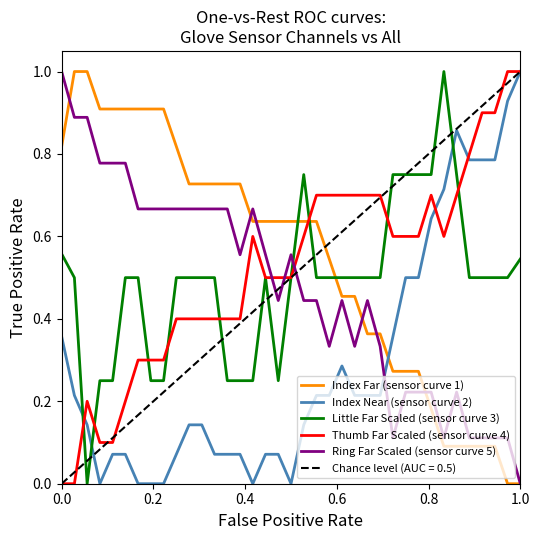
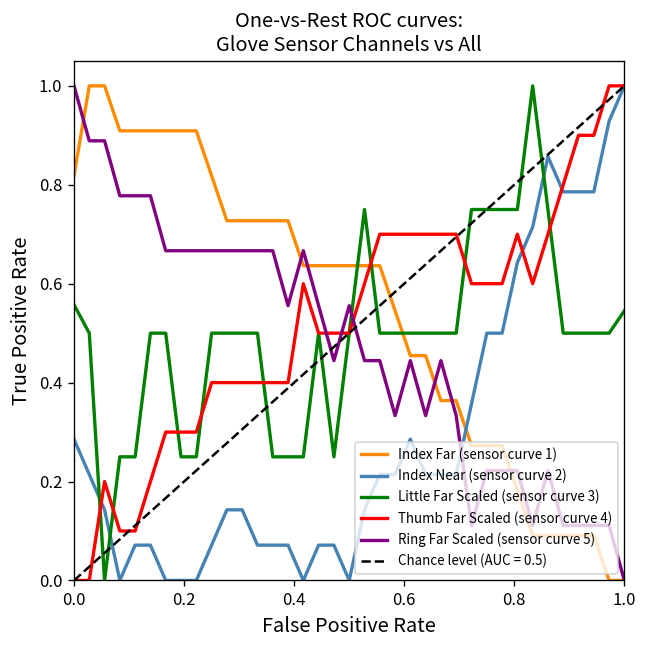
  {
    "Index Far (sensor curve 1)": {
      "0.0": 0.82
    },
    "Index Near (sensor curve 2)": {
-     "0.0": 0.36
+     "0.0": 0.29
    },
    "Little Far Scaled (sensor curve 3)": {
      "0.0": 0.56,
      "1.0": 0.55
    },
    "Ring Far Scaled (sensor curve 5)": {
      "0.0": 1.00
    }
  }
